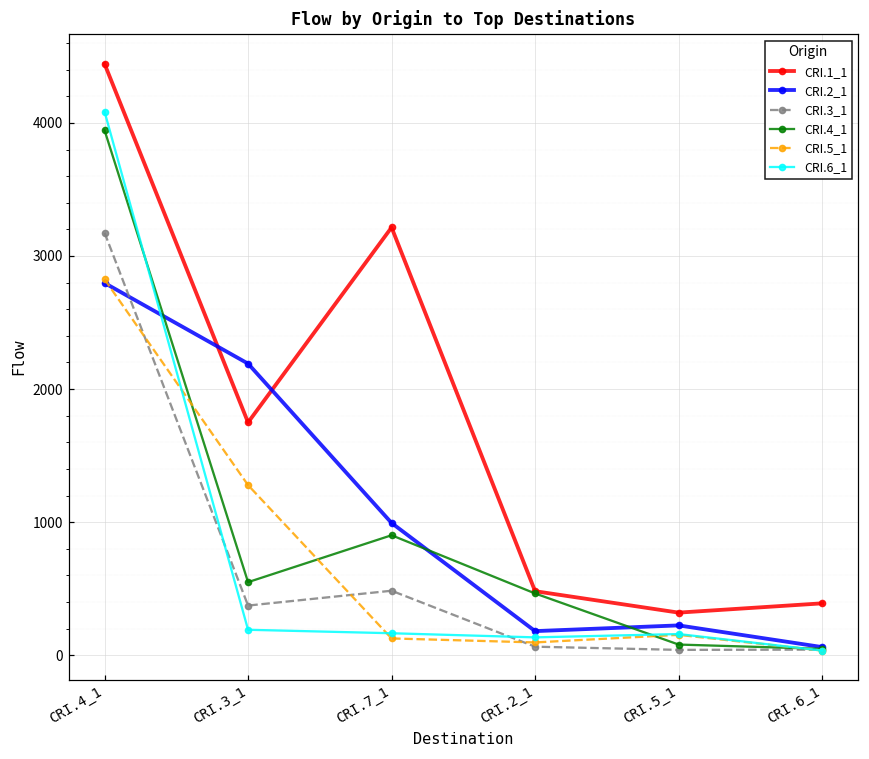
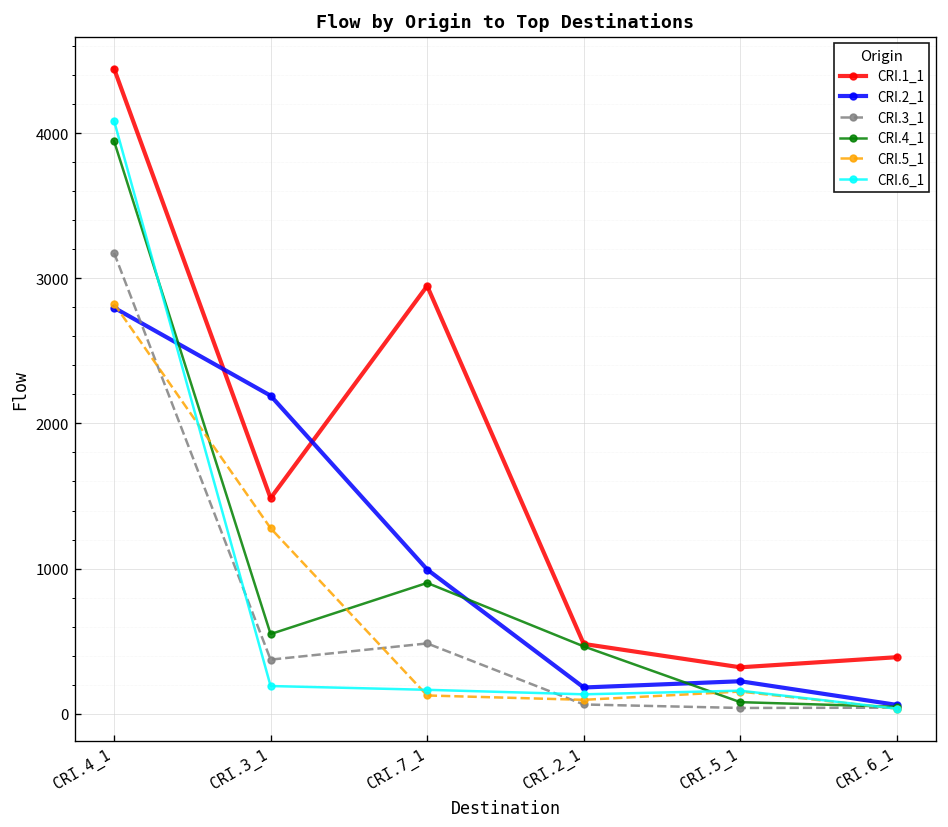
  {
    "CRI.1_1": {
      "CRI.4_1": 4440,
-     "CRI.3_1": 1750,
-     "CRI.7_1": 3210,
+     "CRI.3_1": 1490,
+     "CRI.7_1": 2950,
      "CRI.5_1": 320,
      "CRI.6_1": 390
    },
    "CRI.2_1": {
      "CRI.4_1": 2800,
      "CRI.3_1": 2190,
      "CRI.7_1": 990,
      "CRI.2_1": 180,
      "CRI.5_1": 220
    },
    "CRI.3_1": {
      "CRI.4_1": 3180,
      "CRI.3_1": 370,
      "CRI.7_1": 480,
      "CRI.2_1": 60,
      "CRI.5_1": 40
    },
    "CRI.4_1": {
      "CRI.4_1": 3950,
      "CRI.3_1": 550,
      "CRI.7_1": 900,
      "CRI.5_1": 80
    },
    "CRI.5_1": {
      "CRI.4_1": 2830,
      "CRI.3_1": 1280,
      "CRI.7_1": 130,
      "CRI.2_1": 100
    },
    "CRI.6_1": {
      "CRI.4_1": 4090,
      "CRI.3_1": 190,
      "CRI.7_1": 170,
      "CRI.2_1": 130
    }
  }
